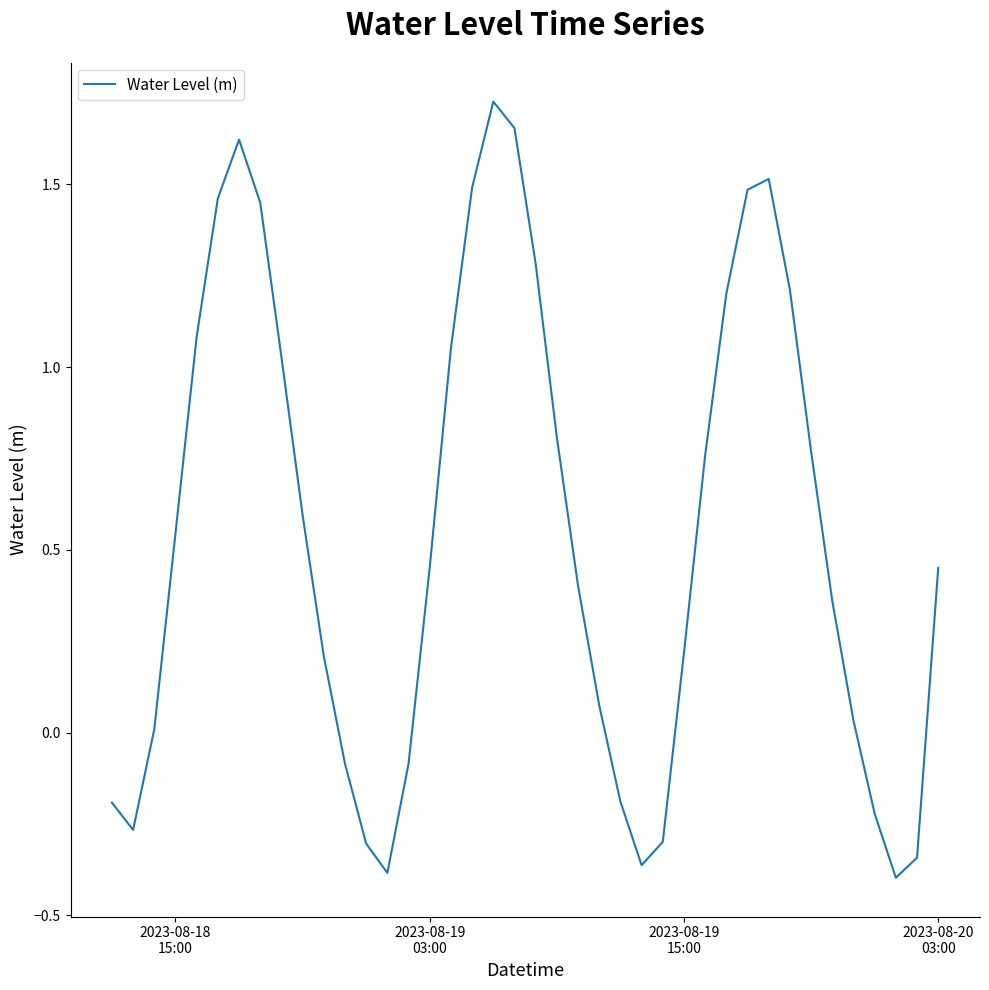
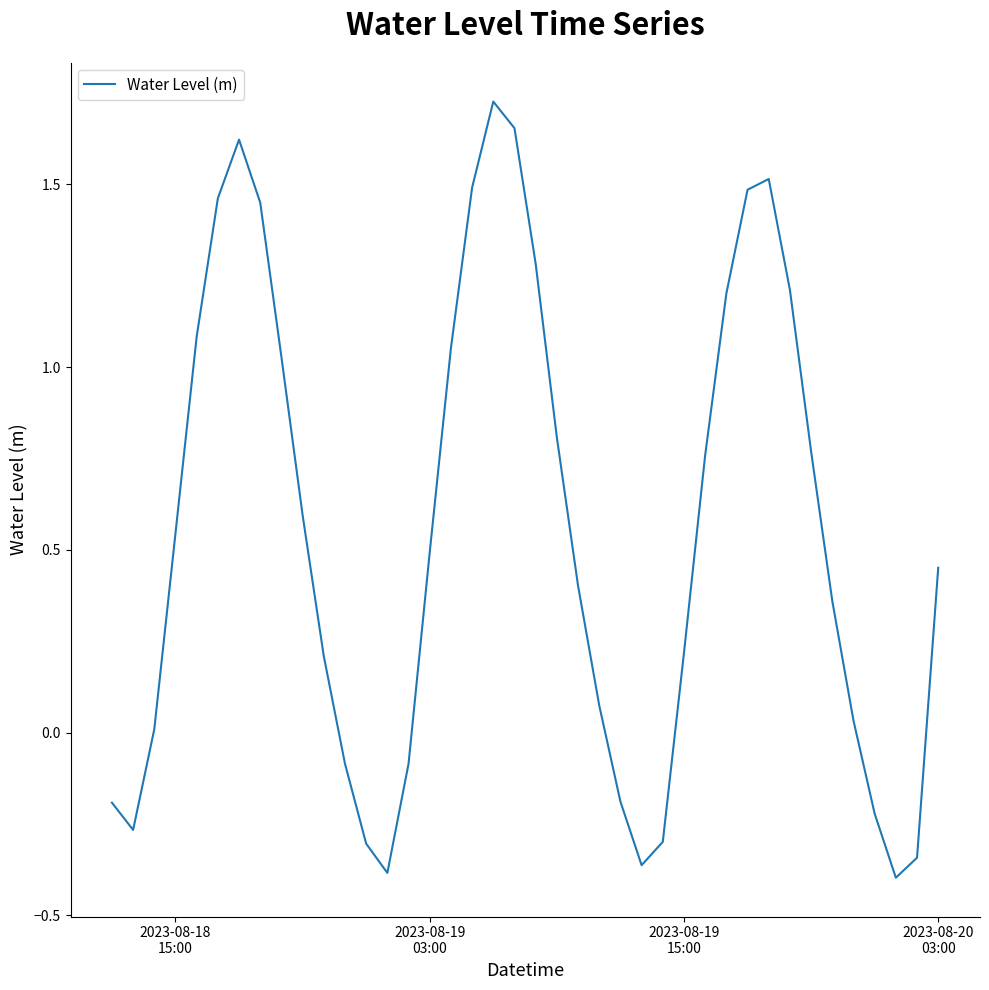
  {
    "2023-08-18 15:00": 0.55,
-   "2023-08-19 03:00": 0.45,
+   "2023-08-19 03:00": 0.49,
    "2023-08-19 15:00": 0.22,
    "2023-08-20 03:00": 0.45
  }
